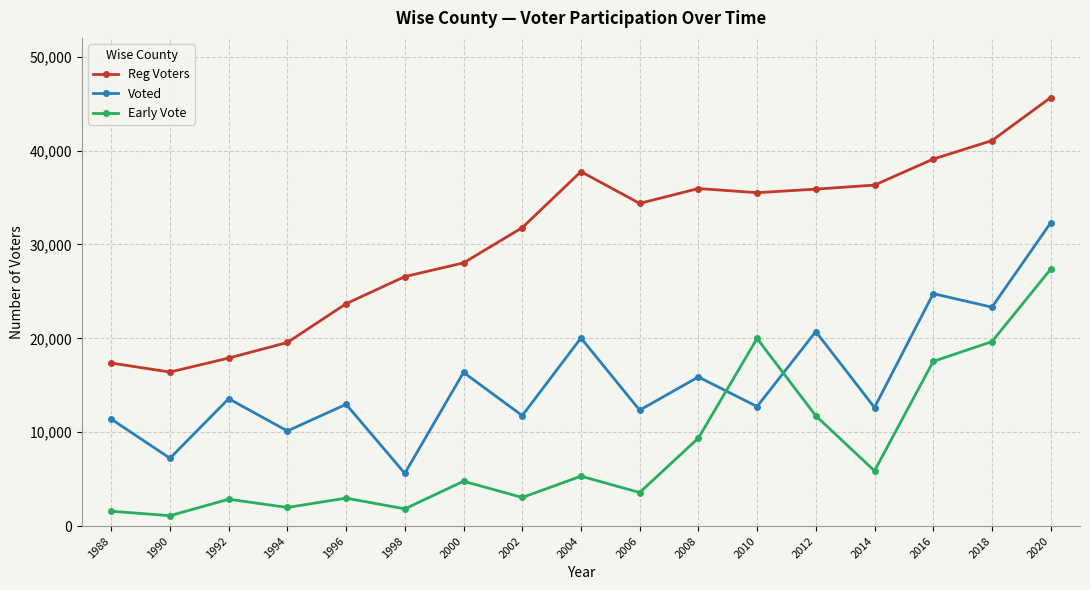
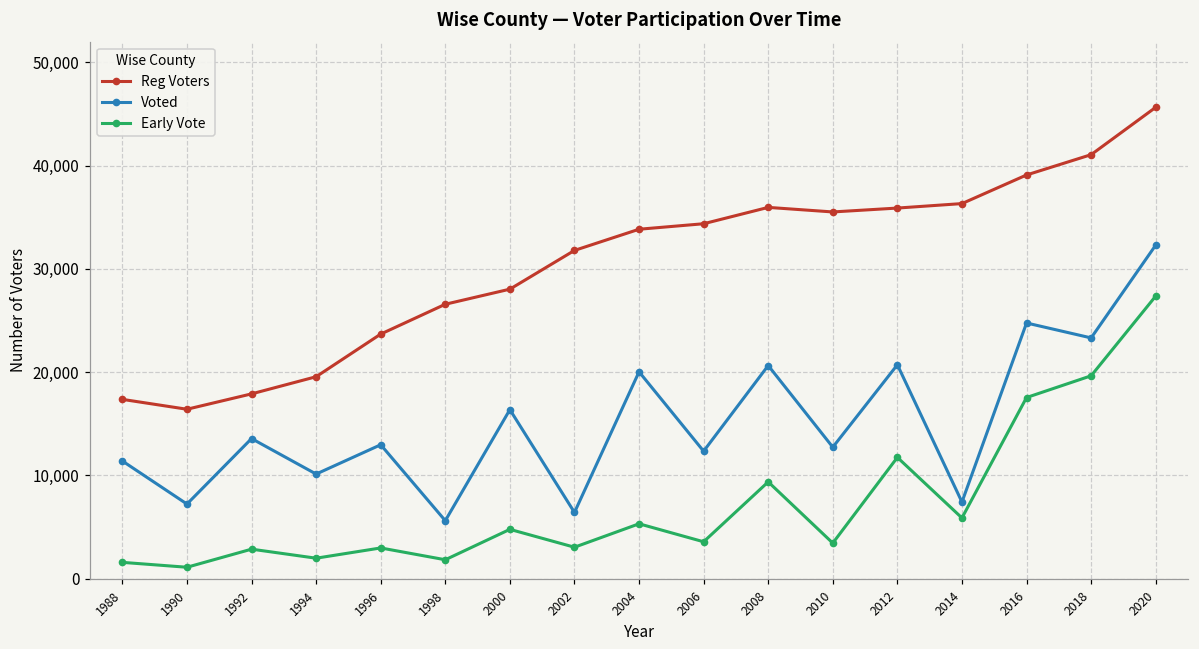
  {
    "Reg Voters": {
      "1988": "17,000",
      "1990": "16,000",
      "1992": "18,000",
      "1994": "20,000",
      "1996": "24,000",
      "1998": "27,000",
      "2000": "28,000",
      "2002": "32,000",
-     "2004": "38,000",
+     "2004": "34,000",
      "2006": "34,000",
      "2008": "36,000",
      "2010": "36,000",
      "2012": "36,000",
      "2014": "36,000",
      "2016": "39,000",
      "2018": "41,000",
      "2020": "46,000"
    },
    "Voted": {
      "1988": "11,000",
      "1990": "7,000",
      "1992": "14,000",
      "1994": "10,000",
      "1996": "13,000",
      "1998": "6,000",
      "2000": "16,000",
-     "2002": "12,000",
+     "2002": "6,000",
      "2004": "20,000",
      "2006": "12,000",
-     "2008": "16,000",
+     "2008": "21,000",
      "2010": "13,000",
      "2012": "21,000",
-     "2014": "13,000",
+     "2014": "7,000",
      "2016": "25,000",
      "2018": "23,000",
      "2020": "32,000"
    },
    "Early Vote": {
      "1988": "2,000",
      "1990": "1,000",
      "1992": "3,000",
      "1994": "2,000",
      "1996": "3,000",
      "1998": "2,000",
      "2000": "5,000",
      "2002": "3,000",
      "2004": "5,000",
      "2006": "4,000",
      "2008": "9,000",
-     "2010": "20,000",
+     "2010": "3,000",
      "2012": "12,000",
      "2014": "6,000",
      "2016": "18,000",
      "2018": "20,000",
      "2020": "27,000"
    }
  }
